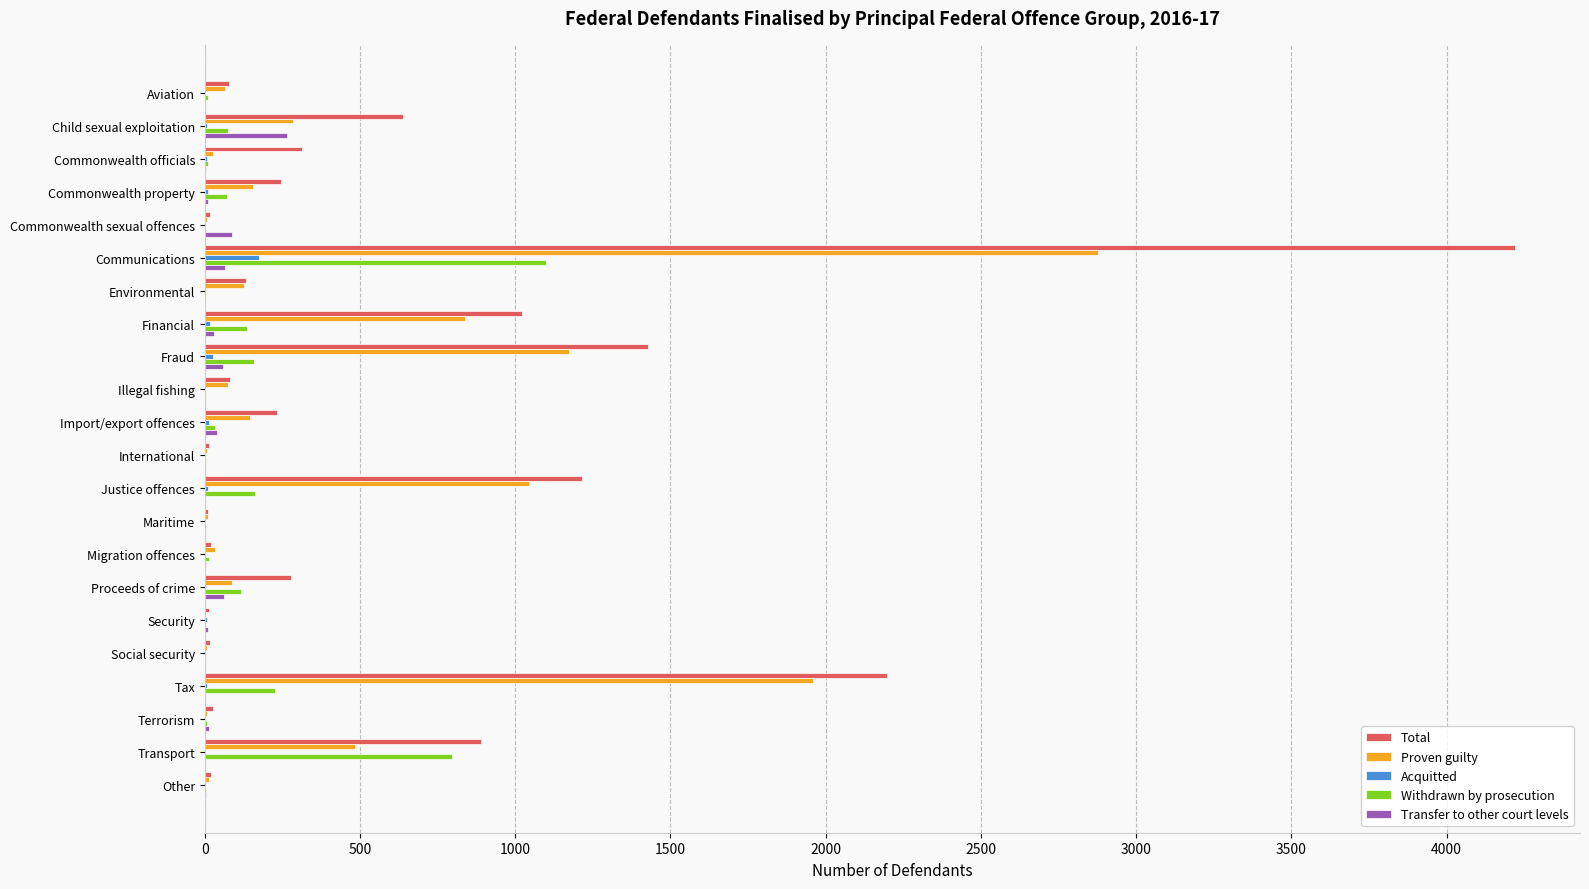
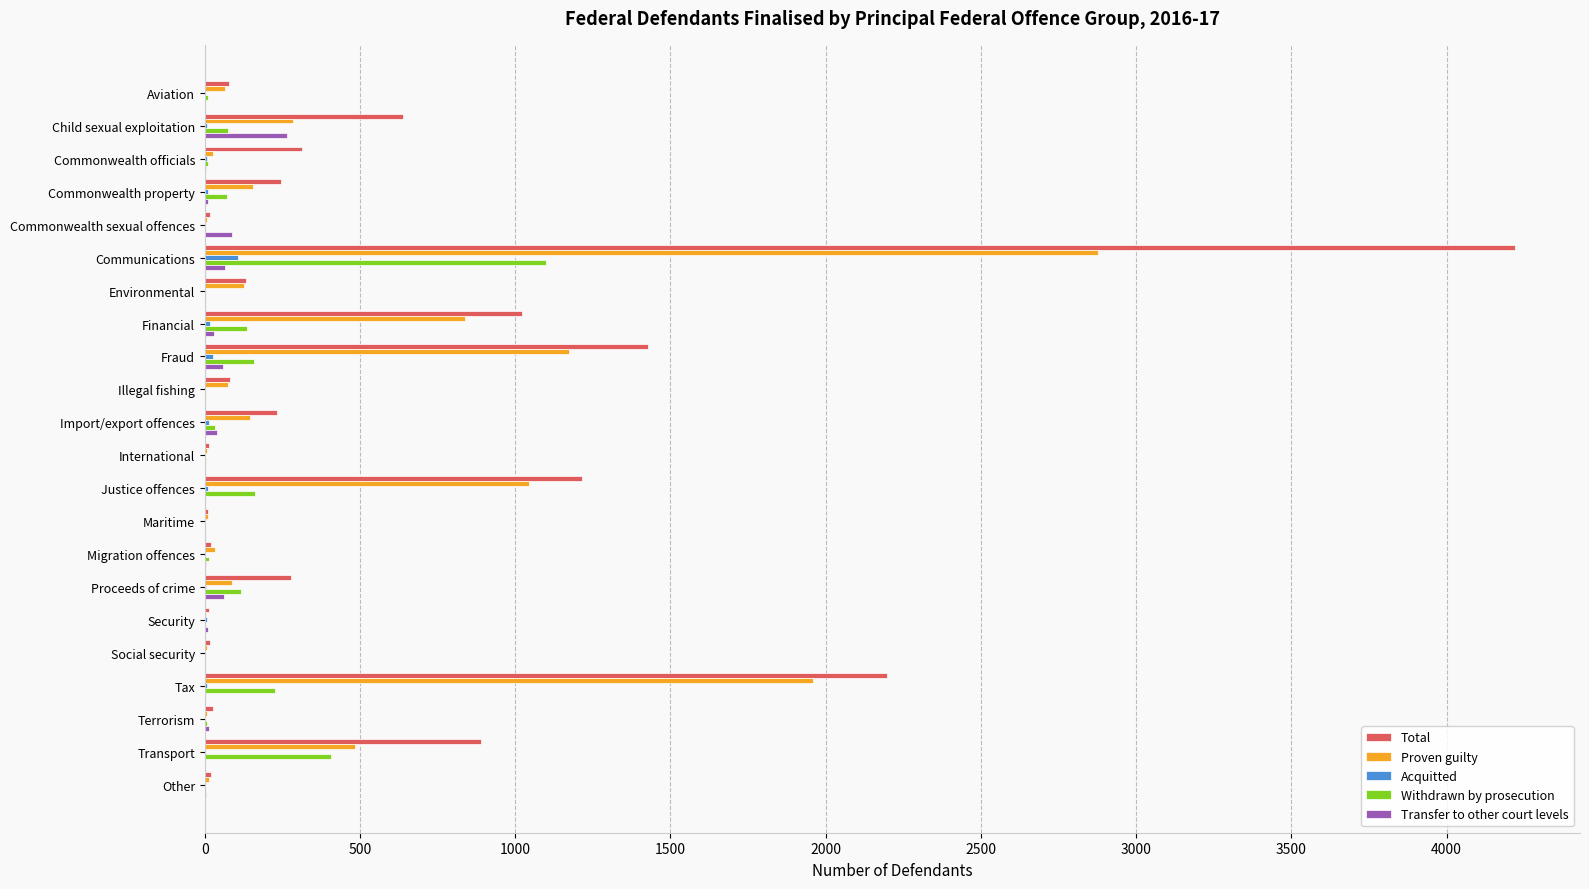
  {
    "Total": {
      "Aviation": 80,
      "Child sexual exploitation": 640,
      "Commonwealth officials": 310,
      "Commonwealth property": 250,
      "Commonwealth sexual offences": 20,
      "Communications": 4220,
      "Environmental": 130,
      "Financial": 1020,
      "Fraud": 1430,
      "Illegal fishing": 80,
      "Import/export offences": 230,
      "International": 10,
      "Justice offences": 1220,
      "Maritime": 10,
      "Migration offences": 20,
      "Proceeds of crime": 280,
      "Security": 10,
      "Social security": 20,
      "Tax": 2200,
      "Terrorism": 30,
      "Transport": 890,
      "Other": 20
    },
    "Proven guilty": {
      "Aviation": 60,
      "Child sexual exploitation": 280,
      "Commonwealth officials": 30,
      "Commonwealth property": 150,
      "Communications": 2880,
      "Environmental": 130,
      "Financial": 840,
      "Fraud": 1170,
      "Illegal fishing": 80,
      "Import/export offences": 150,
      "Justice offences": 1050,
      "Maritime": 10,
      "Migration offences": 30,
      "Proceeds of crime": 90,
      "Tax": 1960,
      "Transport": 480,
      "Other": 10
    },
    "Acquitted": {
      "Aviation": 0,
      "Commonwealth property": 10,
      "Commonwealth sexual offences": 0,
-     "Communications": 170,
+     "Communications": 110,
      "Environmental": 0,
      "Financial": 20,
      "Fraud": 30,
      "Illegal fishing": 0,
      "Import/export offences": 10,
      "International": 0,
      "Justice offences": 10,
      "Maritime": 0,
      "Migration offences": 0,
      "Social security": 0,
      "Terrorism": 0,
      "Transport": 0,
      "Other": 0
    },
    "Withdrawn by prosecution": {
      "Aviation": 10,
      "Child sexual exploitation": 70,
      "Commonwealth officials": 10,
      "Commonwealth property": 70,
      "Commonwealth sexual offences": 0,
      "Communications": 1100,
      "Financial": 140,
      "Fraud": 160,
      "Import/export offences": 30,
      "Justice offences": 160,
      "Maritime": 0,
      "Migration offences": 10,
      "Proceeds of crime": 120,
      "Security": 0,
      "Social security": 0,
      "Tax": 230,
-     "Transport": 800
+     "Transport": 410
    },
    "Transfer to other court levels": {
      "Aviation": 0,
      "Child sexual exploitation": 260,
      "Commonwealth property": 10,
      "Commonwealth sexual offences": 90,
      "Communications": 60,
      "Environmental": 0,
      "Financial": 30,
      "Fraud": 60,
      "Illegal fishing": 0,
      "Import/export offences": 40,
      "International": 0,
      "Justice offences": 0,
      "Maritime": 0,
      "Proceeds of crime": 60,
      "Security": 10,
      "Social security": 0,
      "Tax": 0,
      "Terrorism": 10,
      "Transport": 0
    }
  }
